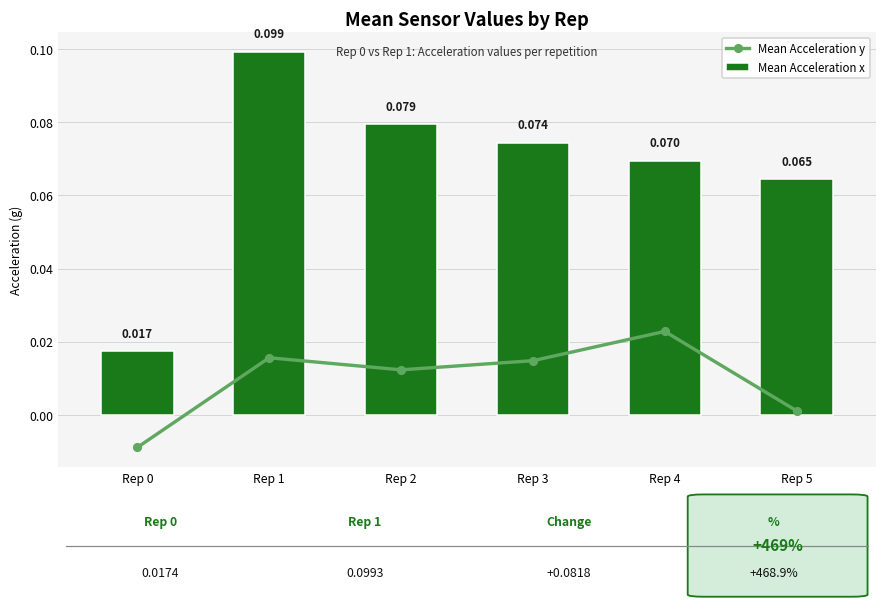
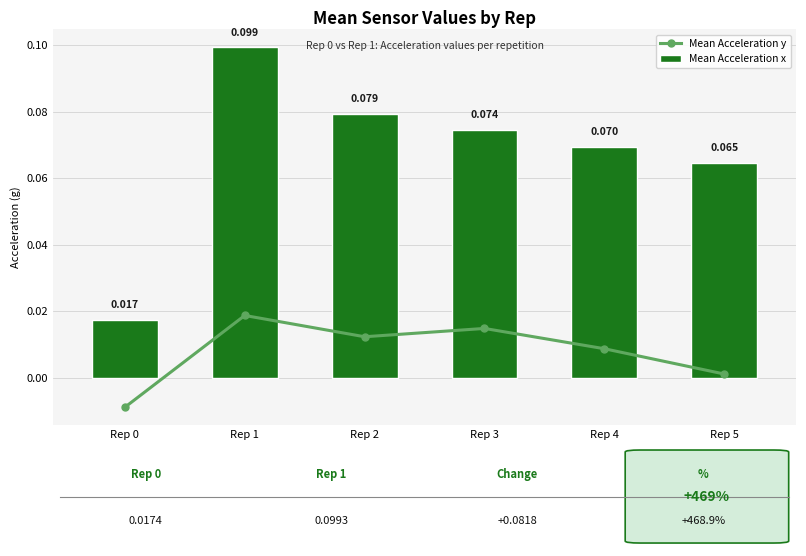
  {
    "Mean Sensor Values by Rep": {
      "Mean Acceleration y": {
        "Rep 0": -0.009,
-       "Rep 1": 0.016,
+       "Rep 1": 0.019,
        "Rep 2": 0.012,
        "Rep 3": 0.015,
-       "Rep 4": 0.023,
+       "Rep 4": 0.009,
        "Rep 5": 0.001
      },
      "Mean Acceleration x": {
        "Rep 0": 0.017,
        "Rep 1": 0.099,
        "Rep 2": 0.079,
        "Rep 3": 0.074,
        "Rep 4": 0.070,
        "Rep 5": 0.065
      }
    }
  }
